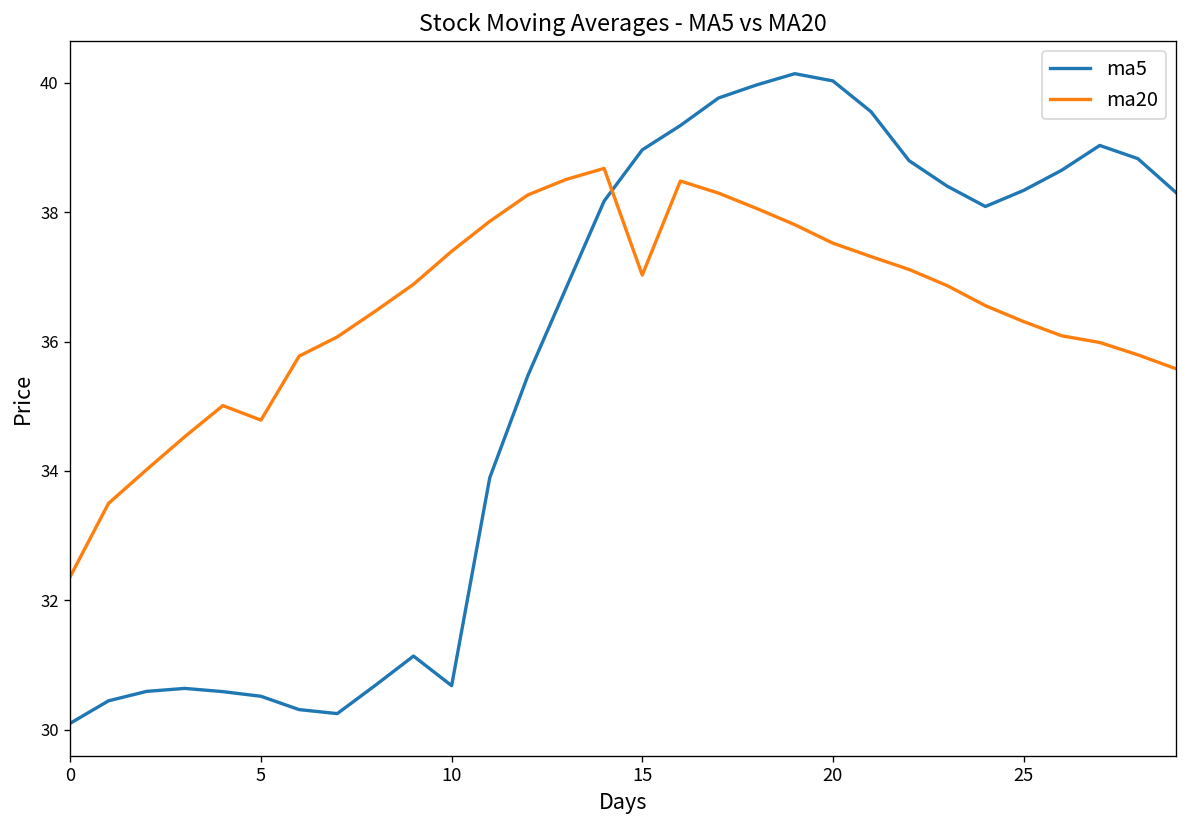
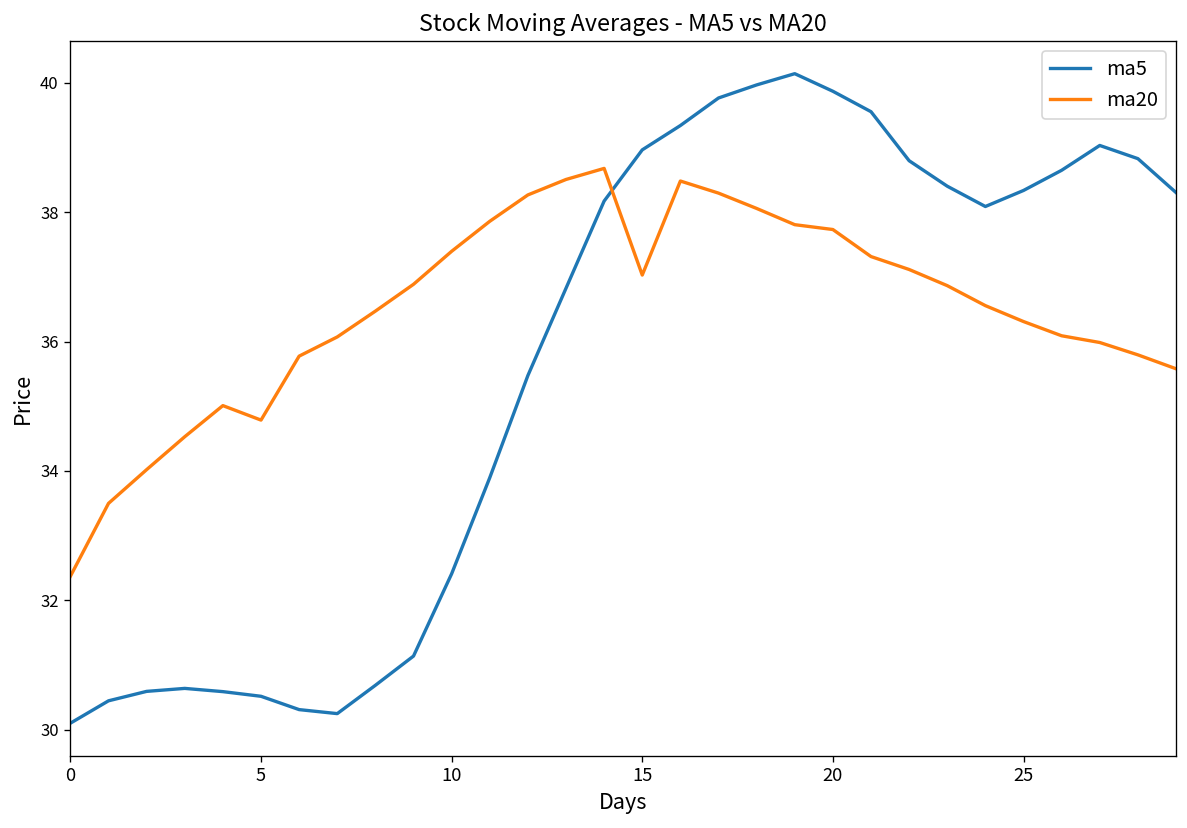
  {
    "ma5": {
      "0": 30.1,
      "5": 30.5,
-     "10": 30.7,
+     "10": 32.4,
      "15": 39.0,
-     "20": 40.0,
+     "20": 39.9,
      "25": 38.3
    },
    "ma20": {
      "0": 32.4,
      "5": 34.8,
      "10": 37.4,
      "15": 37.0,
-     "20": 37.5,
+     "20": 37.7,
      "25": 36.3
    }
  }
